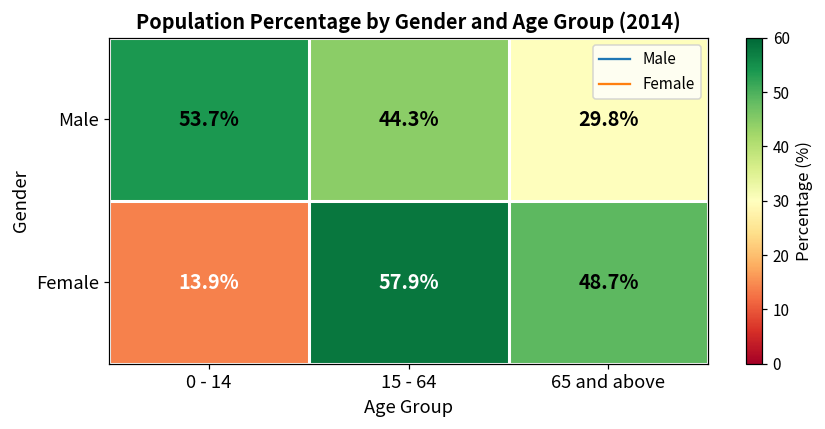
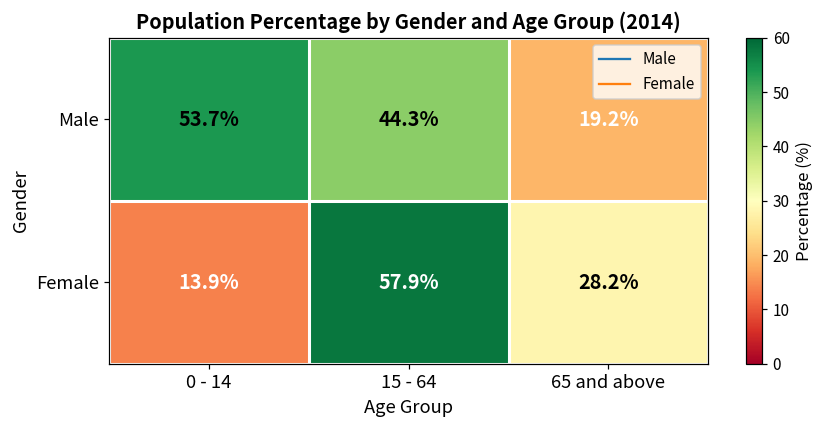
  {
    "Male": {
      "0 - 14": "53.7%",
      "15 - 64": "44.3%",
-     "65 and above": "29.8%"
+     "65 and above": "19.2%"
    },
    "Female": {
      "0 - 14": "13.9%",
      "15 - 64": "57.9%",
-     "65 and above": "48.7%"
+     "65 and above": "28.2%"
    }
  }
